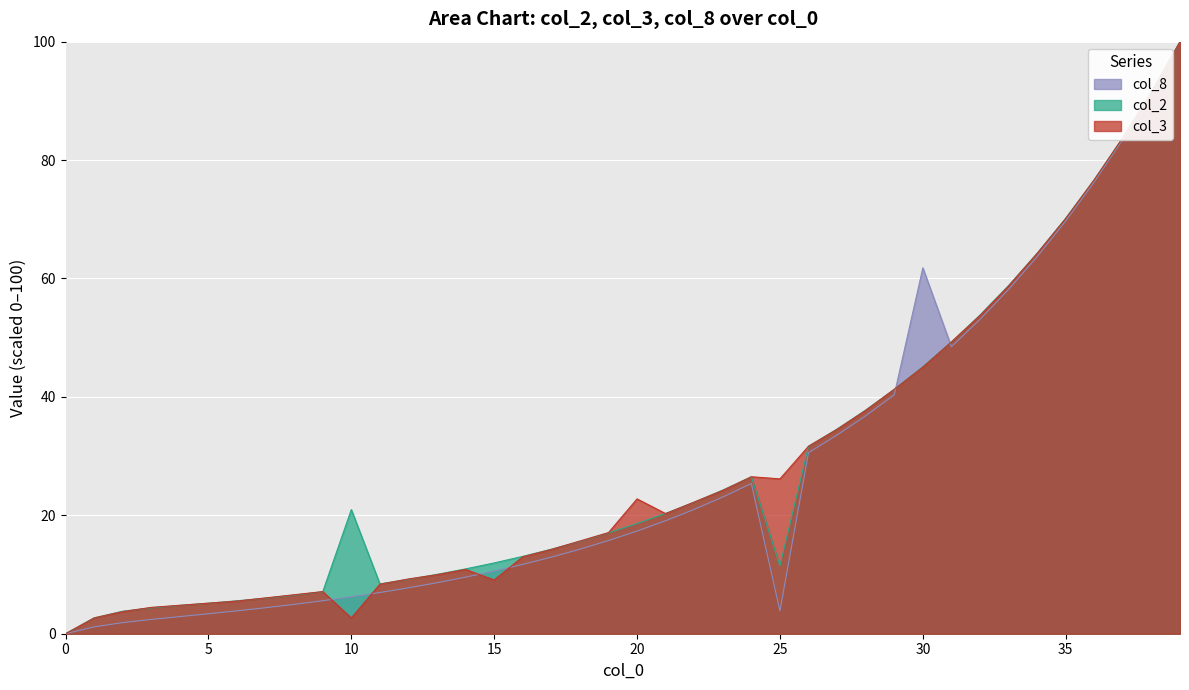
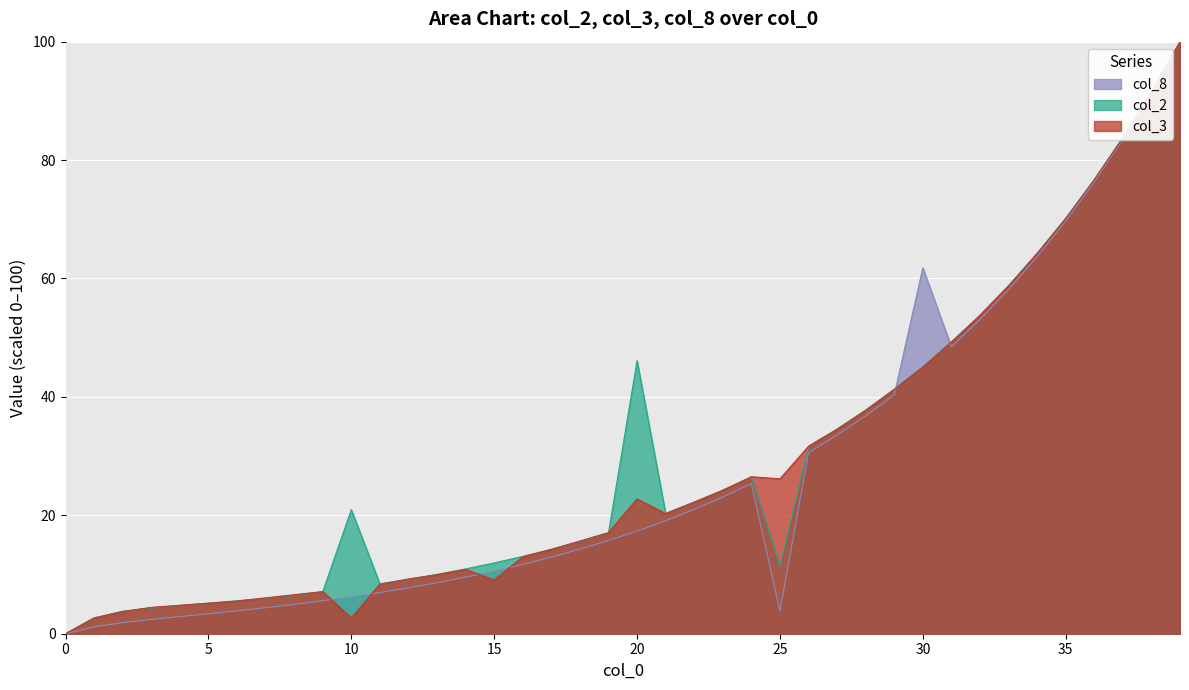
  {
    "col_8": {
      "5": 3,
      "10": 6,
      "15": 11,
      "20": 17,
      "25": 4,
      "30": 62
    },
    "col_2": {
      "10": 21,
      "15": 12,
-     "20": 19,
+     "20": 46,
      "25": 11
    },
    "col_3": {
      "10": 3,
      "15": 9,
      "20": 23,
      "25": 26
    }
  }
